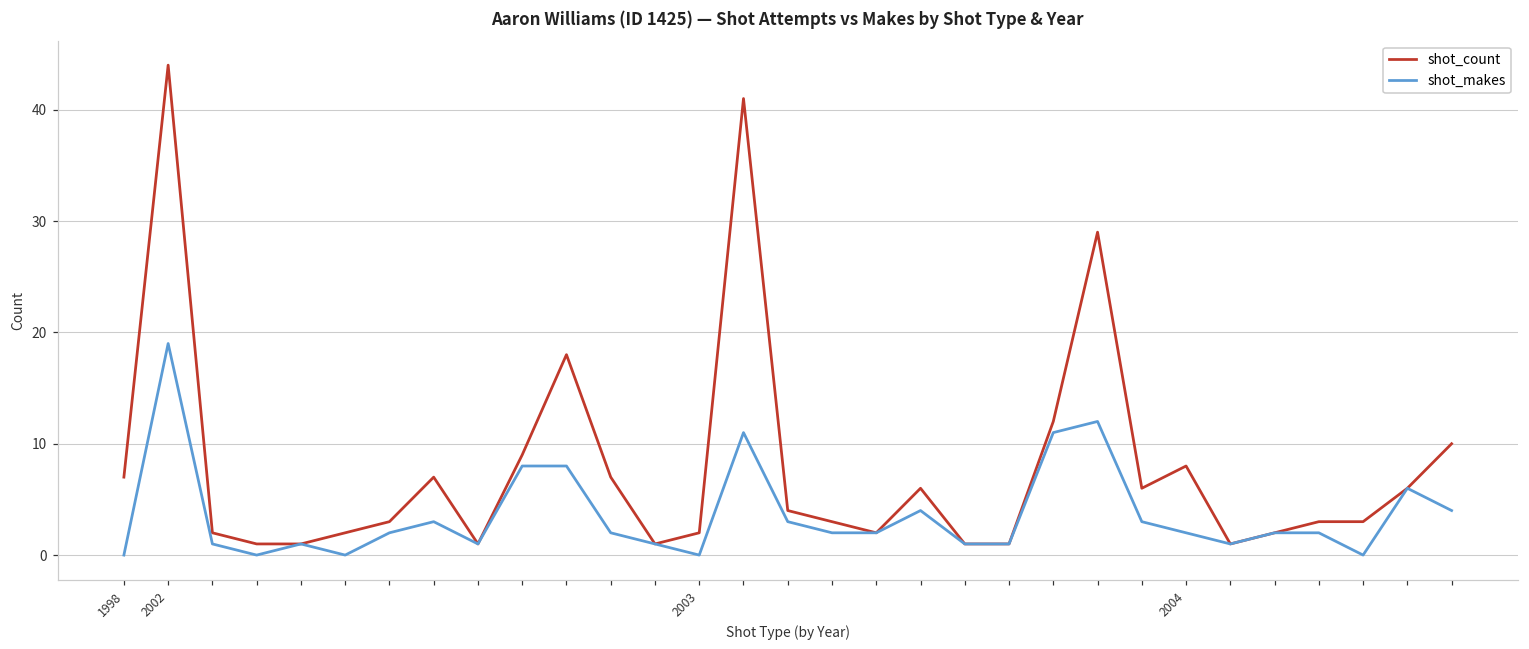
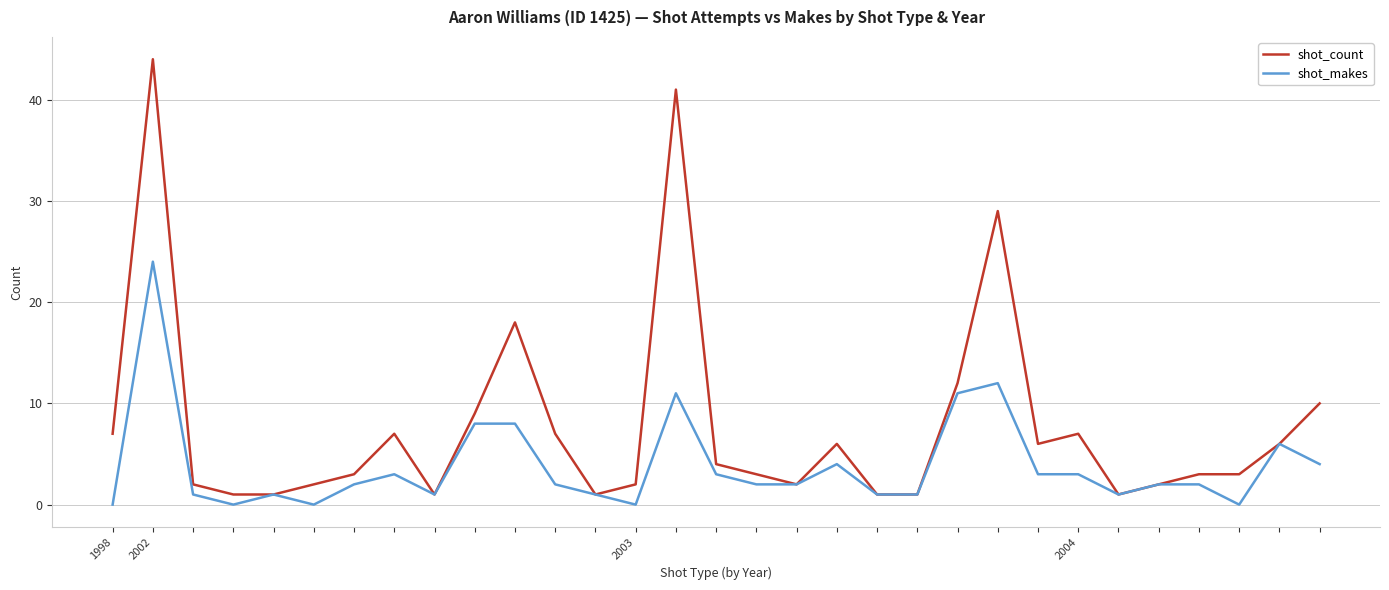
  {
    "shot_count": {
      "1998": 7,
      "2002": 44,
      "2003": 2,
-     "2004": 8
+     "2004": 7
    },
    "shot_makes": {
      "1998": 0,
-     "2002": 19,
+     "2002": 24,
      "2003": 0,
-     "2004": 2
+     "2004": 3
    }
  }
